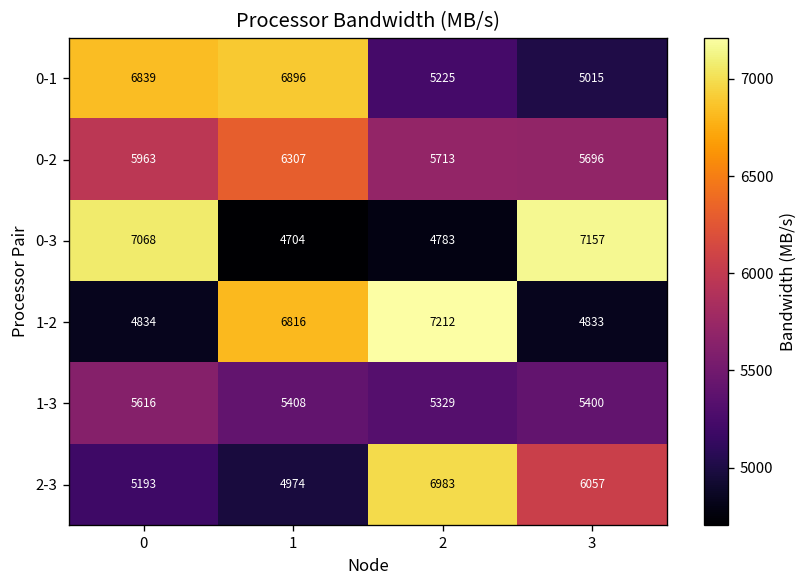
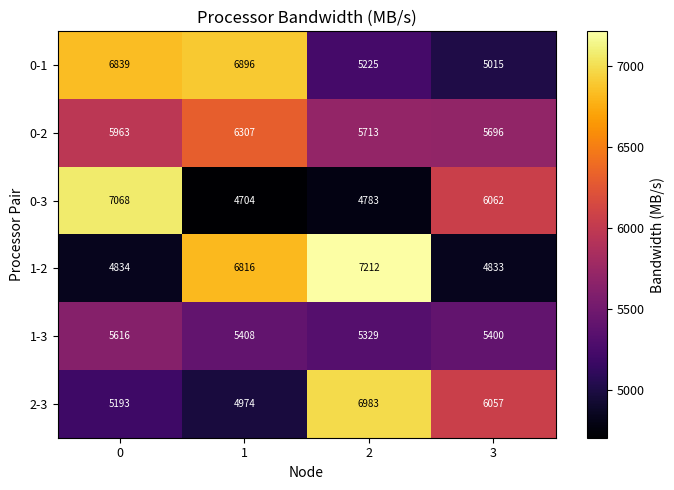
  {
    "0-1": {
      "0": 6839,
      "1": 6896,
      "2": 5225,
      "3": 5015
    },
    "0-2": {
      "0": 5963,
      "1": 6307,
      "2": 5713,
      "3": 5696
    },
    "0-3": {
      "0": 7068,
      "1": 4704,
      "2": 4783,
-     "3": 7157
+     "3": 6062
    },
    "1-2": {
      "0": 4834,
      "1": 6816,
      "2": 7212,
      "3": 4833
    },
    "1-3": {
      "0": 5616,
      "1": 5408,
      "2": 5329,
      "3": 5400
    },
    "2-3": {
      "0": 5193,
      "1": 4974,
      "2": 6983,
      "3": 6057
    }
  }
